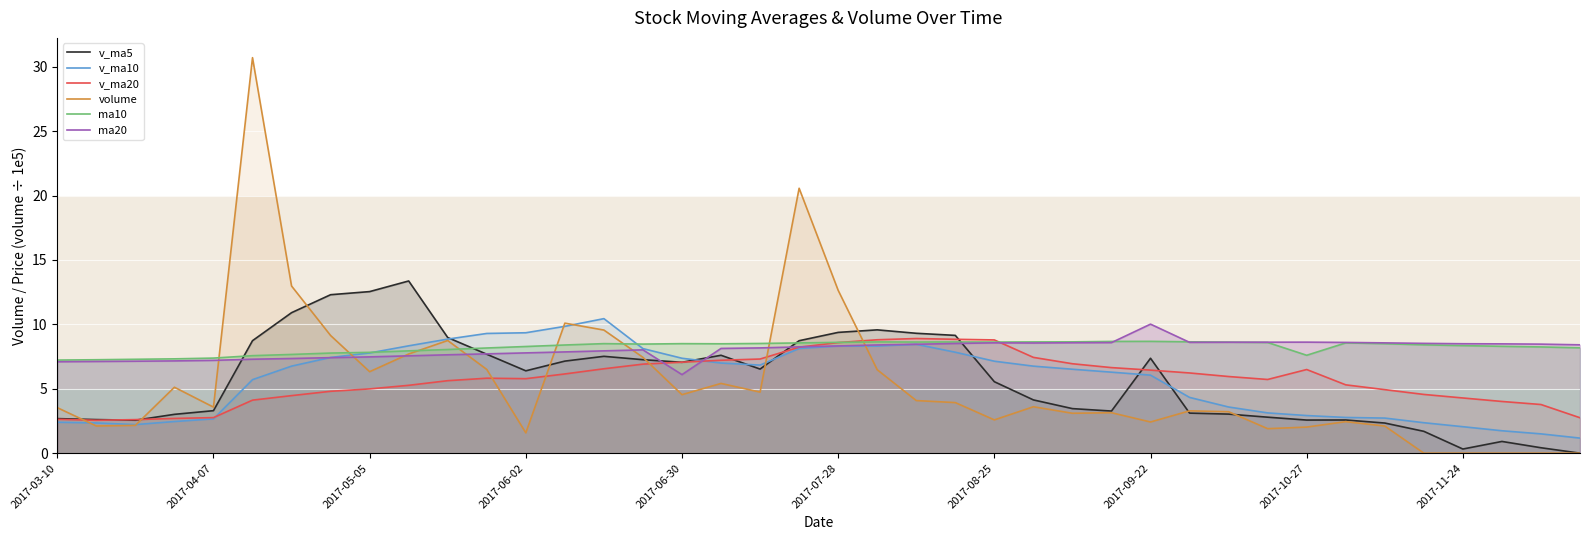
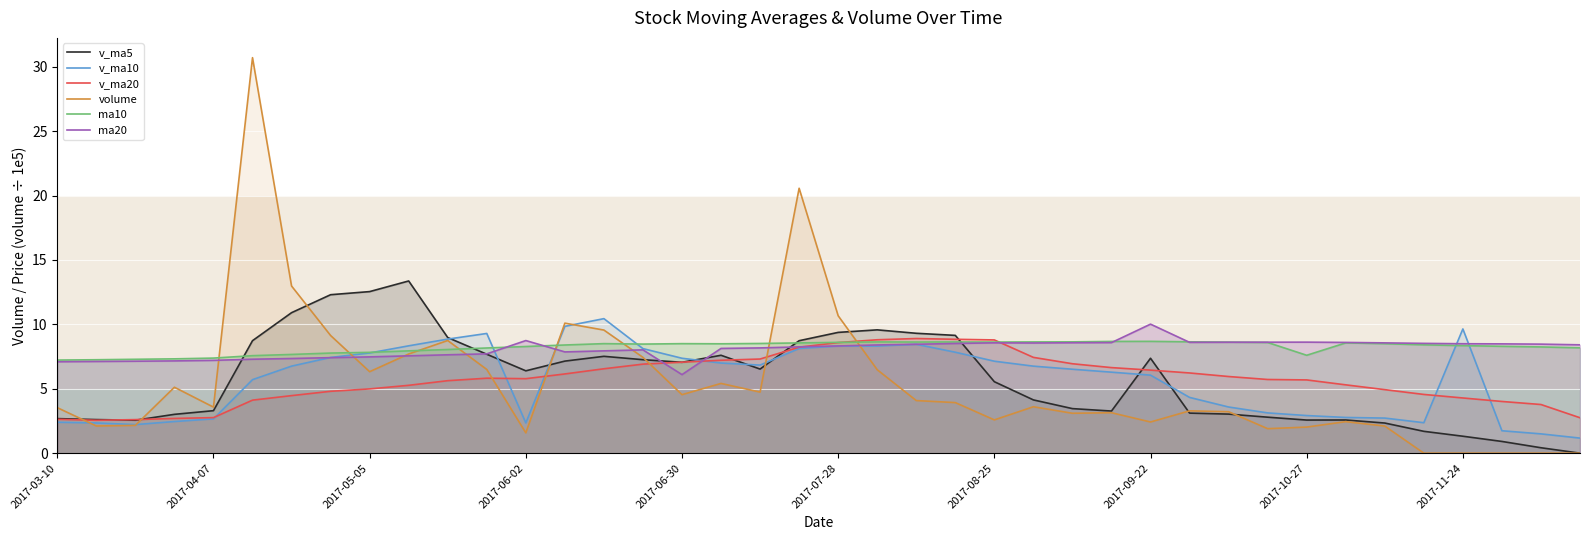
  {
    "v_ma5": {
      "2017-04-07": 3.3,
      "2017-05-05": 12.5,
      "2017-06-02": 6.4,
      "2017-07-28": 9.4,
      "2017-08-25": 5.5,
      "2017-09-22": 7.4,
      "2017-10-27": 2.6,
-     "2017-11-24": 0.3
+     "2017-11-24": 1.3
    },
    "v_ma10": {
      "2017-03-10": 2.4,
-     "2017-06-02": 9.3,
+     "2017-06-02": 2.3,
      "2017-06-30": 7.4,
      "2017-08-25": 7.1,
      "2017-09-22": 6.1,
      "2017-10-27": 2.9,
-     "2017-11-24": 2.1
+     "2017-11-24": 9.6
    },
    "v_ma20": {
      "2017-05-05": 5.0,
      "2017-06-02": 5.8,
      "2017-09-22": 6.4,
-     "2017-10-27": 6.5,
+     "2017-10-27": 5.7,
      "2017-11-24": 4.3
    },
    "volume": {
      "2017-03-10": 3.5,
      "2017-04-07": 3.6,
      "2017-05-05": 6.3,
      "2017-06-02": 1.6,
      "2017-06-30": 4.5,
-     "2017-07-28": 12.6,
+     "2017-07-28": 10.7,
      "2017-08-25": 2.6,
      "2017-09-22": 2.4,
      "2017-10-27": 2.0,
      "2017-11-24": 0.0
    },
    "ma10": {
      "2017-06-02": 8.3,
      "2017-06-30": 8.5,
      "2017-09-22": 8.7,
      "2017-10-27": 7.6
    },
    "ma20": {
      "2017-05-05": 7.5,
-     "2017-06-02": 7.8,
+     "2017-06-02": 8.7,
      "2017-06-30": 6.1,
      "2017-09-22": 10.0,
      "2017-10-27": 8.6
    }
  }
